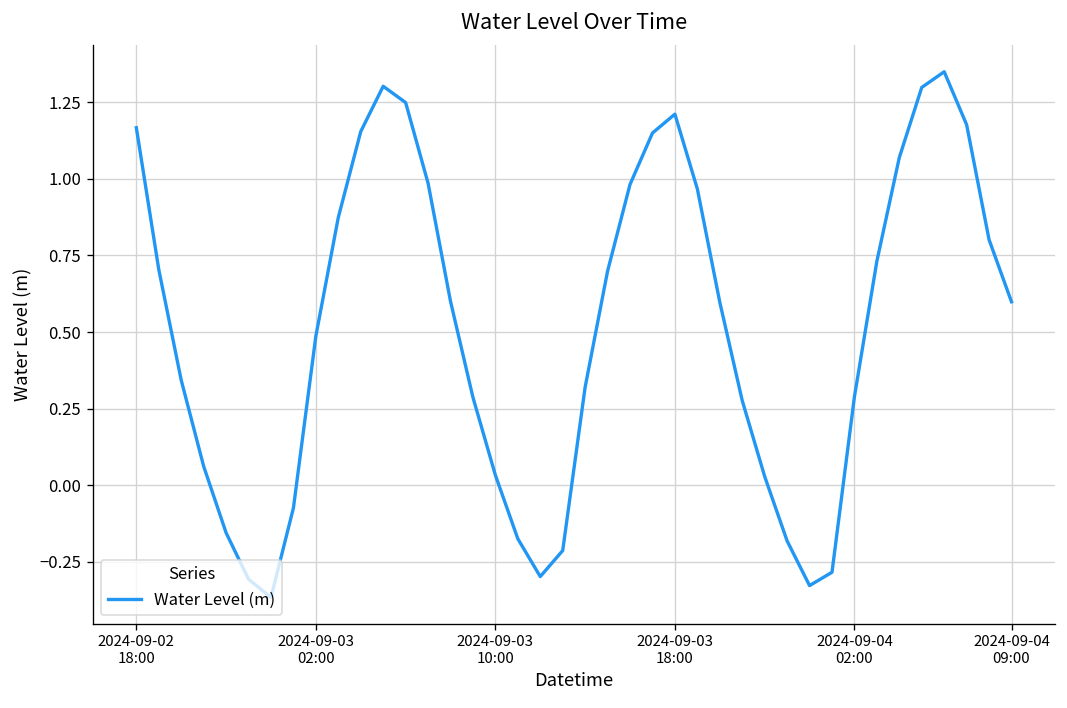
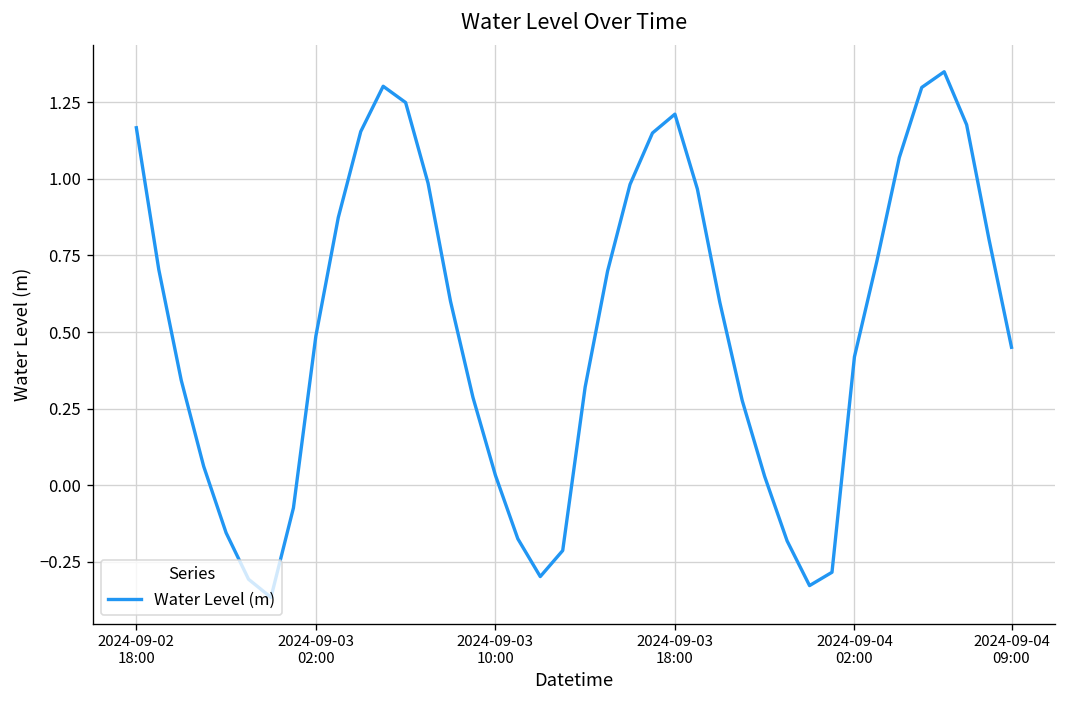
  {
    "2024-09-02 18:00": 1.17,
    "2024-09-03 02:00": 0.49,
    "2024-09-03 10:00": 0.03,
    "2024-09-03 18:00": 1.21,
-   "2024-09-04 02:00": 0.29,
-   "2024-09-04 09:00": 0.60
+   "2024-09-04 02:00": 0.42,
+   "2024-09-04 09:00": 0.45
  }
